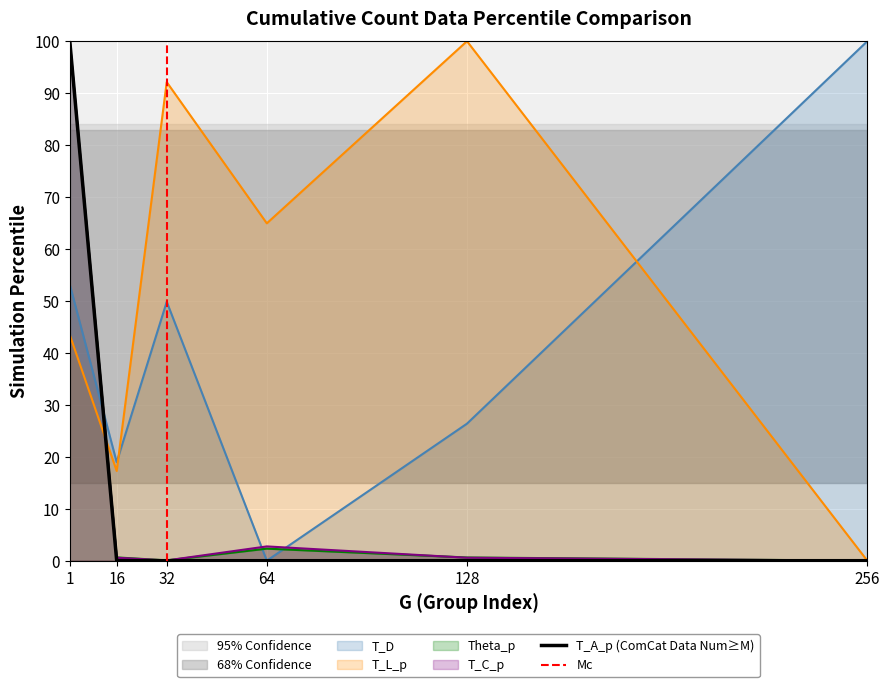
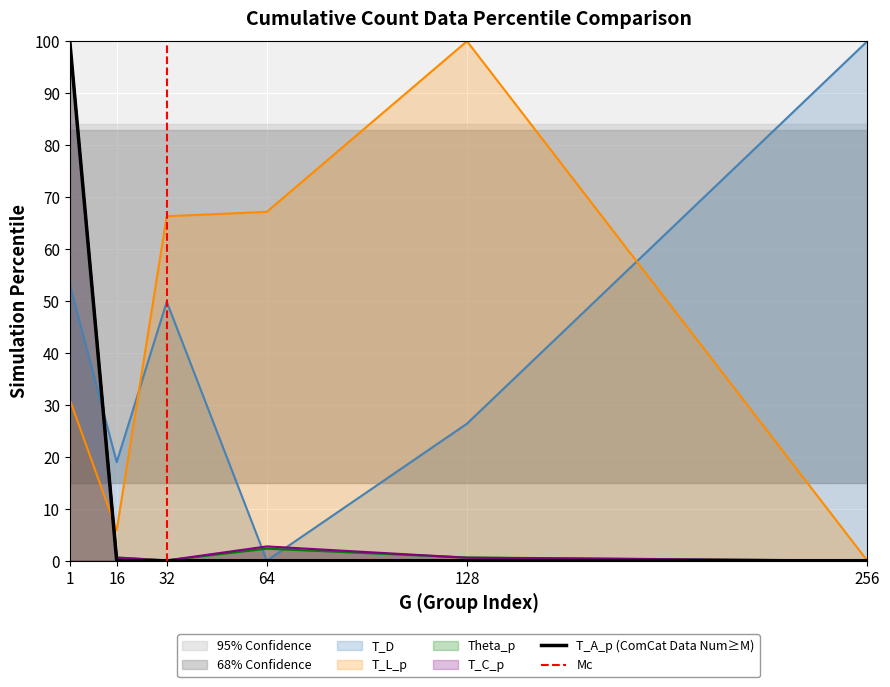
  {
    "T_L_p": {
-     "1": 43,
-     "16": 17,
-     "32": 92,
-     "64": 65,
+     "1": 31,
+     "16": 6,
+     "32": 66,
+     "64": 67,
      "128": 100
    },
    "T_A_p (ComCat Data Num≥M)": {
      "16": 0,
      "128": 0
    }
  }
